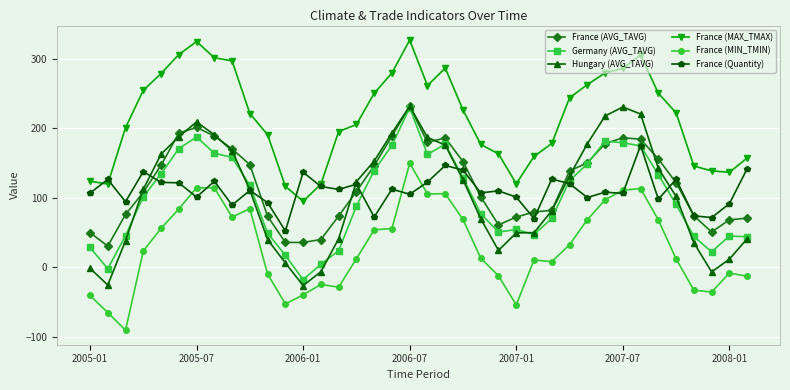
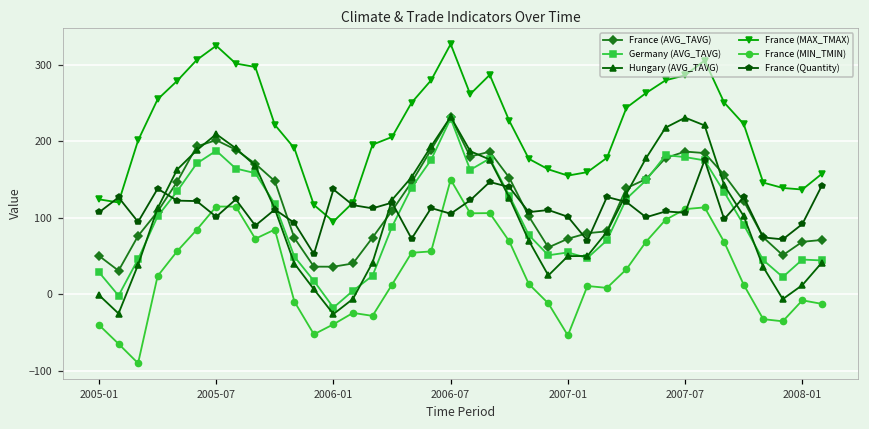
  {
    "France (MAX_TMAX)": {
      "2005-01": 120,
      "2005-07": 330,
      "2006-01": 100,
      "2006-07": 330,
-     "2007-01": 120,
+     "2007-01": 160,
      "2008-01": 140
    }
  }
